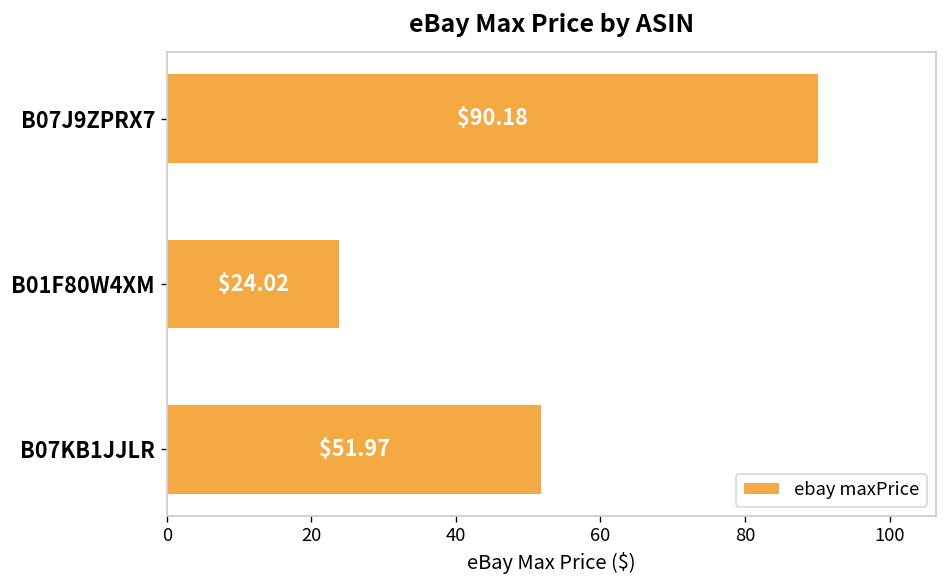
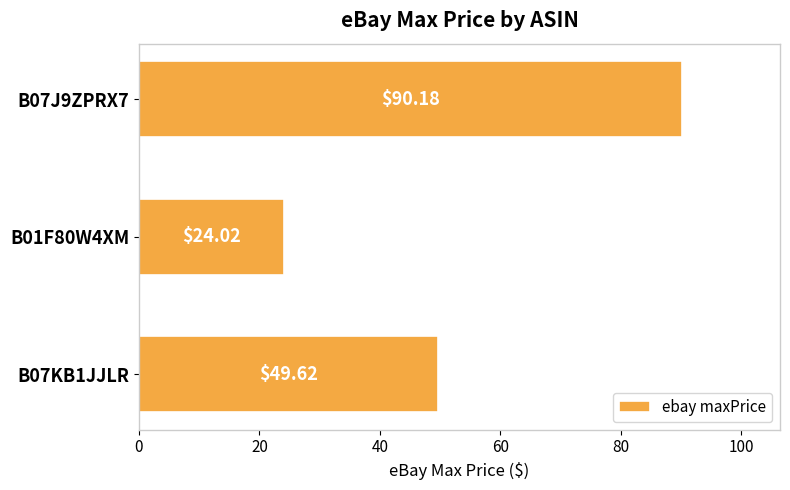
  {
    "B07J9ZPRX7": "$90.18",
    "B01F80W4XM": "$24.02",
-   "B07KB1JJLR": "$51.97"
+   "B07KB1JJLR": "$49.62"
  }
